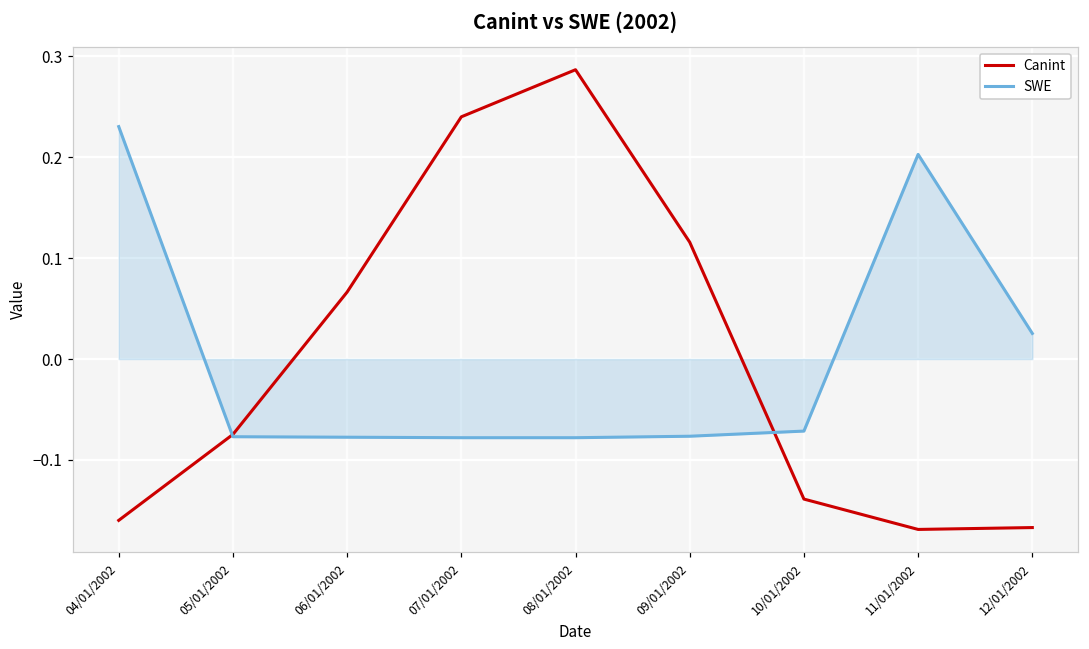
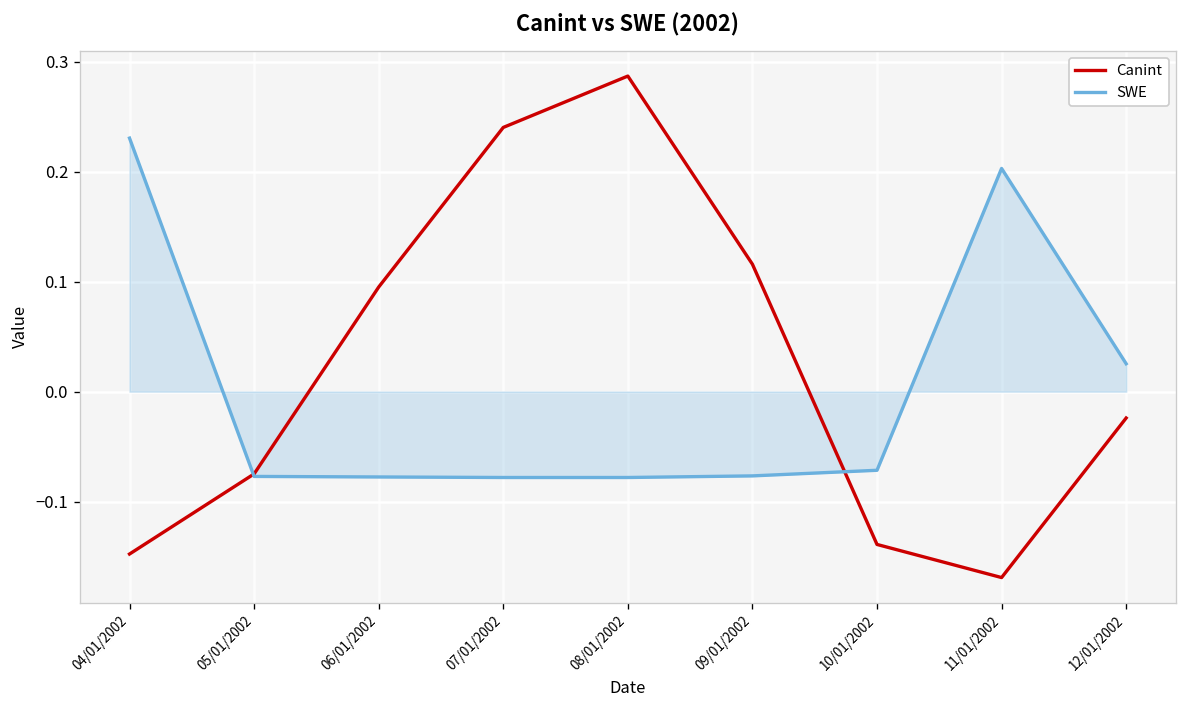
  {
    "Canint": {
-     "04/01/2002": -0.16,
-     "06/01/2002": 0.07,
+     "04/01/2002": -0.15,
+     "06/01/2002": 0.10,
      "07/01/2002": 0.24,
      "08/01/2002": 0.29,
      "09/01/2002": 0.12,
      "10/01/2002": -0.14,
      "11/01/2002": -0.17,
-     "12/01/2002": -0.17
+     "12/01/2002": -0.02
    }
  }
